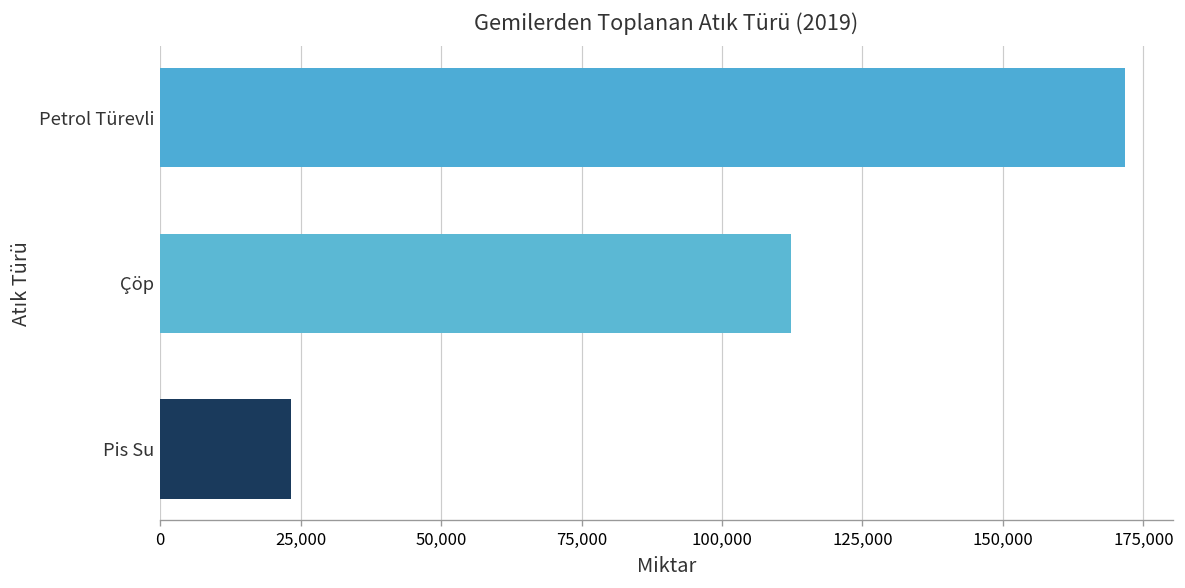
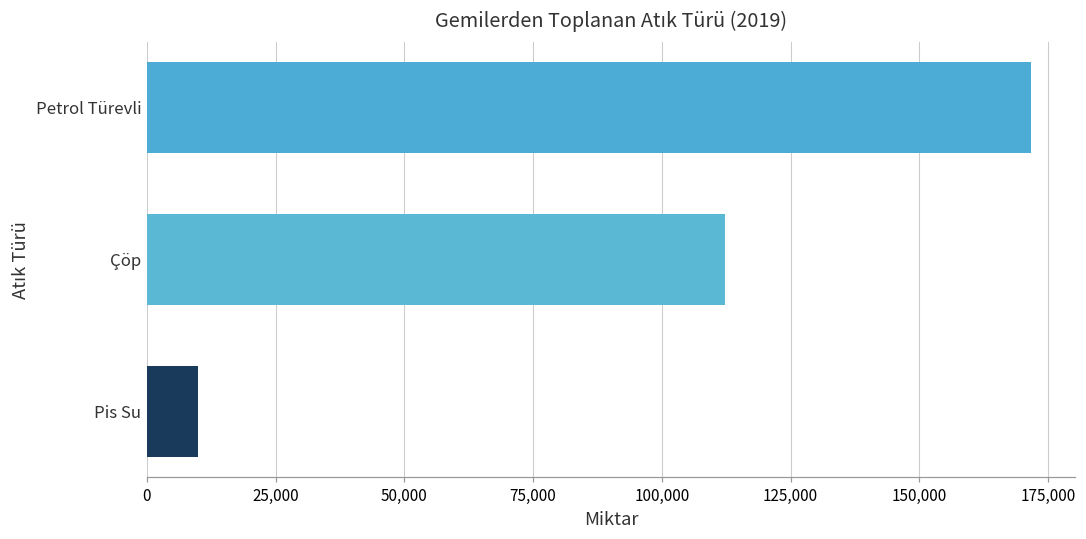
  {
    "Petrol Türevli": "172,000",
    "Çöp": "112,000",
-   "Pis Su": "23,000"
+   "Pis Su": "10,000"
  }
